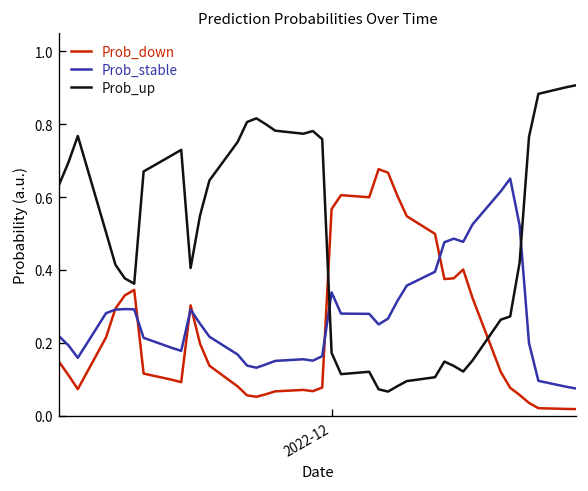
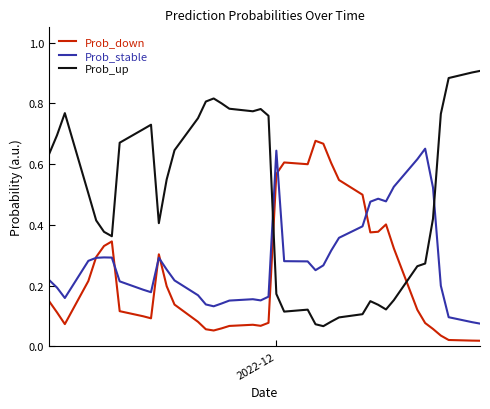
  {
    "Prob_down": {
      "2022-12": 0.57
    },
    "Prob_stable": {
-     "2022-12": 0.34
+     "2022-12": 0.64
    },
    "Prob_up": {
      "2022-12": 0.17
    }
  }
